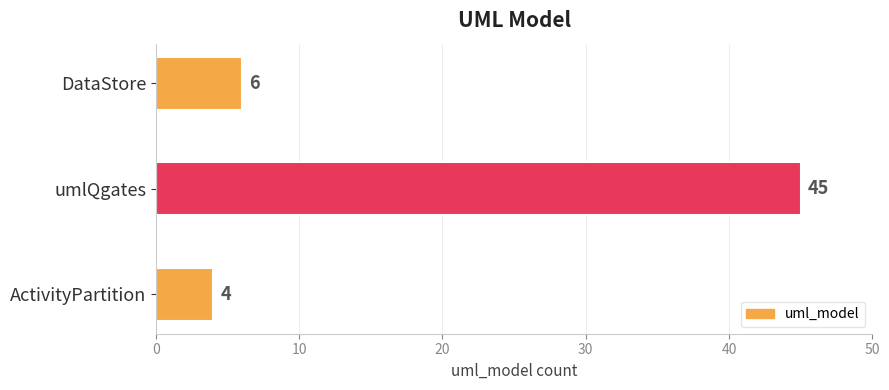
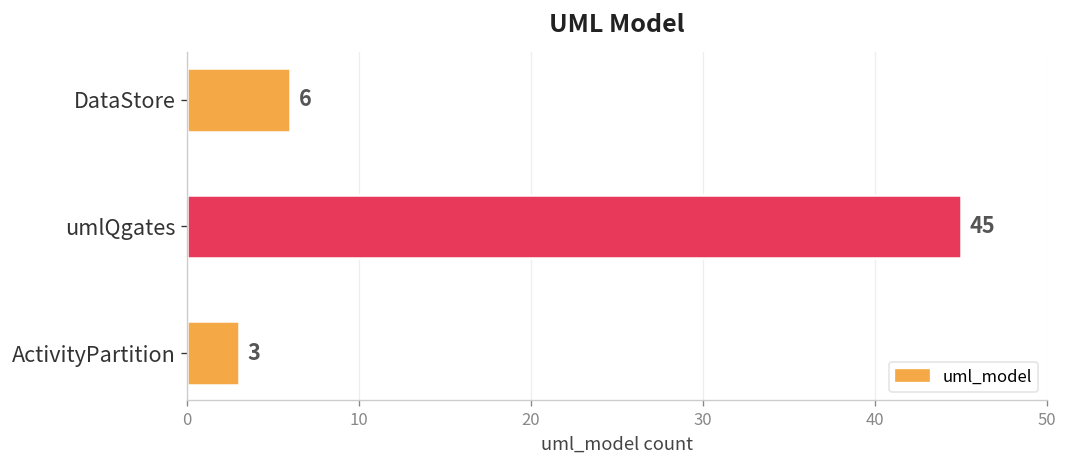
  {
    "DataStore": 6,
    "umlQgates": 45,
-   "ActivityPartition": 4
+   "ActivityPartition": 3
  }
